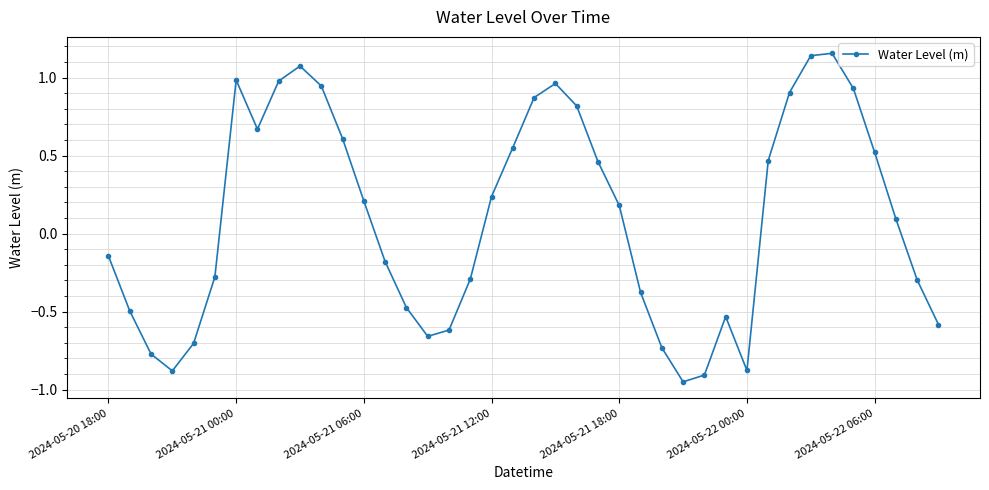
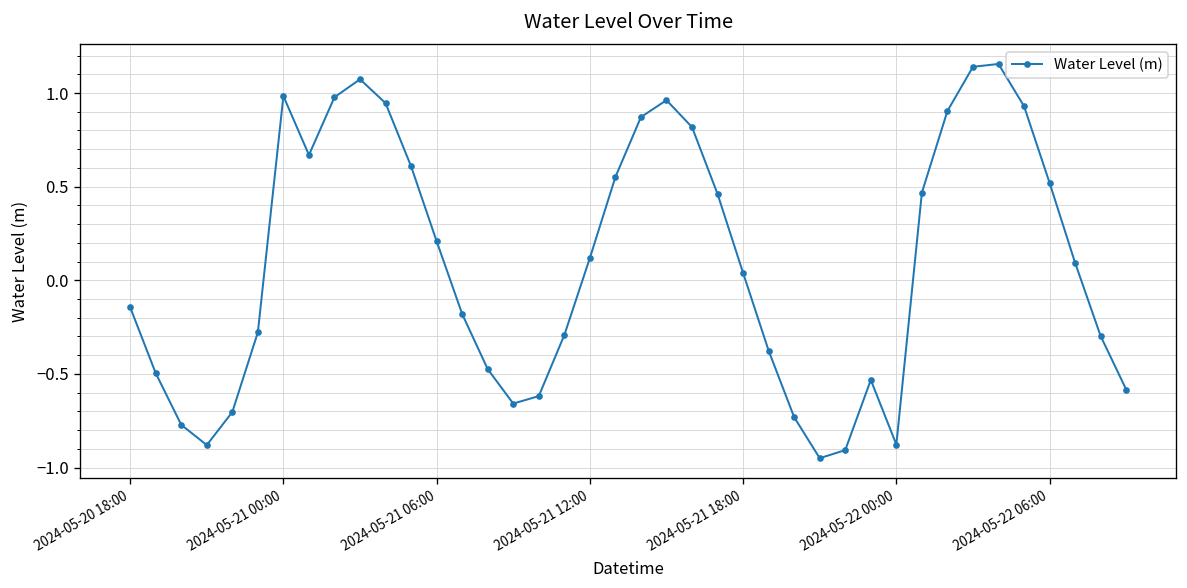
  {
    "2024-05-20 18:00": -0.14,
    "2024-05-21 00:00": 0.98,
    "2024-05-21 06:00": 0.21,
-   "2024-05-21 12:00": 0.24,
-   "2024-05-21 18:00": 0.18,
+   "2024-05-21 12:00": 0.12,
+   "2024-05-21 18:00": 0.04,
    "2024-05-22 00:00": -0.88,
    "2024-05-22 06:00": 0.52
  }
